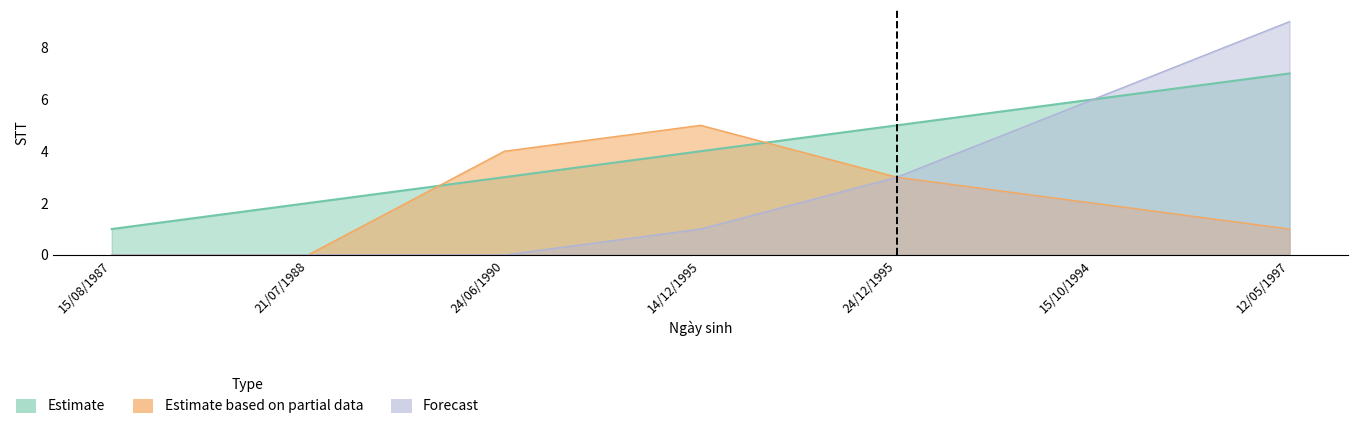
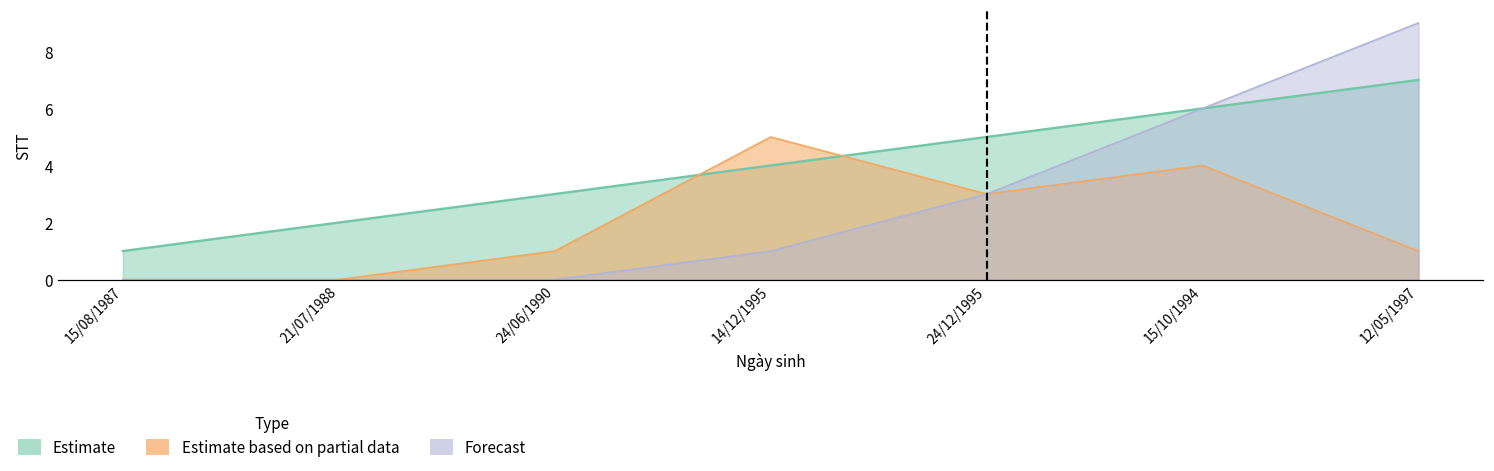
  {
    "Estimate based on partial data": {
-     "24/06/1990": 4,
+     "24/06/1990": 1,
      "14/12/1995": 5,
-     "15/10/1994": 2,
+     "15/10/1994": 4,
      "12/05/1997": 1
    }
  }
